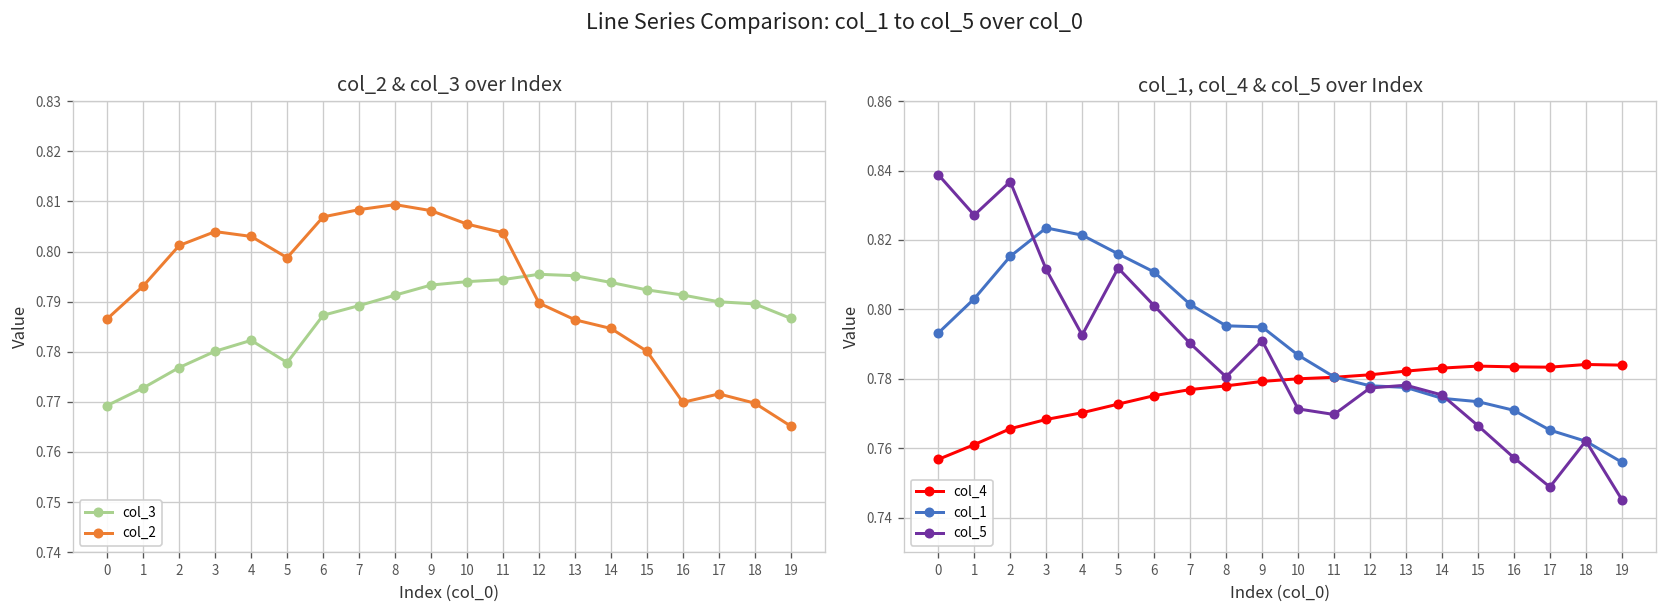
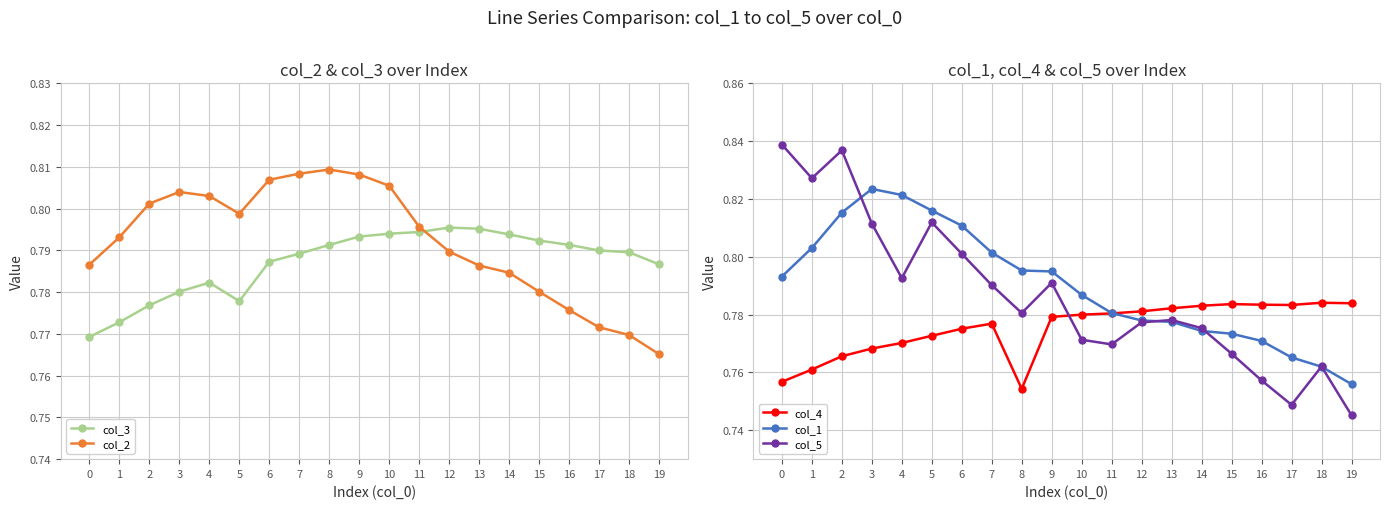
  {
    "col_2 & col_3 over Index": {
      "col_3": {
        "0": 0.769,
        "1": 0.773,
        "2": 0.777,
        "3": 0.780,
        "4": 0.782,
        "5": 0.778,
        "6": 0.787,
        "7": 0.789,
        "8": 0.791,
        "9": 0.793,
        "10": 0.794,
        "11": 0.794,
        "12": 0.795,
        "13": 0.795,
        "14": 0.794,
        "15": 0.792,
        "16": 0.791,
        "17": 0.790,
        "18": 0.790,
        "19": 0.787
      },
      "col_2": {
        "0": 0.787,
        "1": 0.793,
        "2": 0.801,
        "3": 0.804,
        "4": 0.803,
        "5": 0.799,
        "6": 0.807,
        "7": 0.808,
        "8": 0.809,
        "9": 0.808,
        "10": 0.805,
-       "11": 0.804,
+       "11": 0.796,
        "12": 0.790,
        "13": 0.786,
        "14": 0.785,
        "15": 0.780,
-       "16": 0.770,
+       "16": 0.776,
        "17": 0.772,
        "18": 0.770,
        "19": 0.765
      }
    },
    "col_1, col_4 & col_5 over Index": {
      "col_4": {
        "0": 0.757,
        "1": 0.761,
        "2": 0.766,
        "3": 0.768,
        "4": 0.770,
        "5": 0.773,
        "6": 0.775,
        "7": 0.777,
-       "8": 0.778,
+       "8": 0.754,
        "9": 0.779,
        "10": 0.780,
        "12": 0.781,
        "13": 0.782,
        "14": 0.783,
        "15": 0.784,
        "16": 0.783,
        "17": 0.783,
        "18": 0.784,
        "19": 0.784
      },
      "col_1": {
        "0": 0.793,
        "1": 0.803,
        "2": 0.815,
        "3": 0.823,
        "4": 0.821,
        "5": 0.816,
        "6": 0.811,
        "7": 0.801,
        "8": 0.795,
        "9": 0.795,
        "10": 0.787,
        "14": 0.774,
        "15": 0.773,
        "16": 0.771,
        "17": 0.765,
        "19": 0.756
      },
      "col_5": {
        "0": 0.839,
        "1": 0.827,
        "2": 0.837,
        "3": 0.811,
        "4": 0.793,
        "5": 0.812,
        "6": 0.801,
        "7": 0.790,
        "8": 0.781,
        "9": 0.791,
        "10": 0.771,
        "11": 0.770,
        "14": 0.775,
        "15": 0.766,
        "16": 0.757,
        "17": 0.749,
        "19": 0.745
      }
    }
  }
